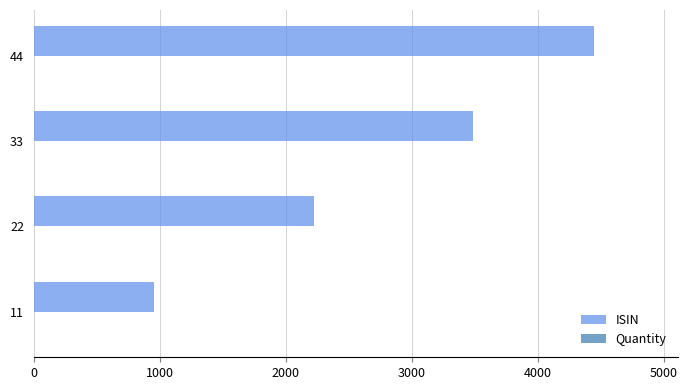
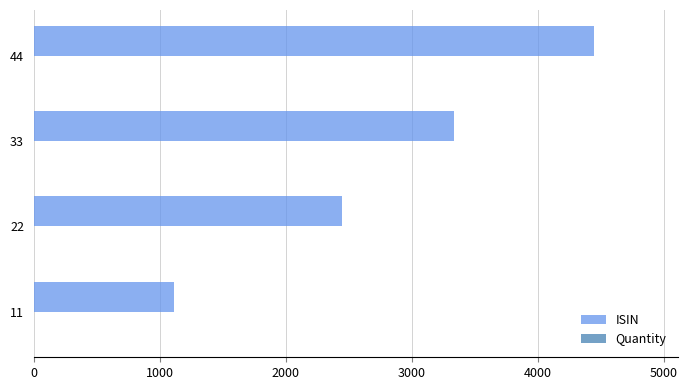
  {
    "ISIN": {
      "44": 4440,
-     "33": 3480,
-     "22": 2220,
-     "11": 950
+     "33": 3330,
+     "22": 2450,
+     "11": 1110
    }
  }
